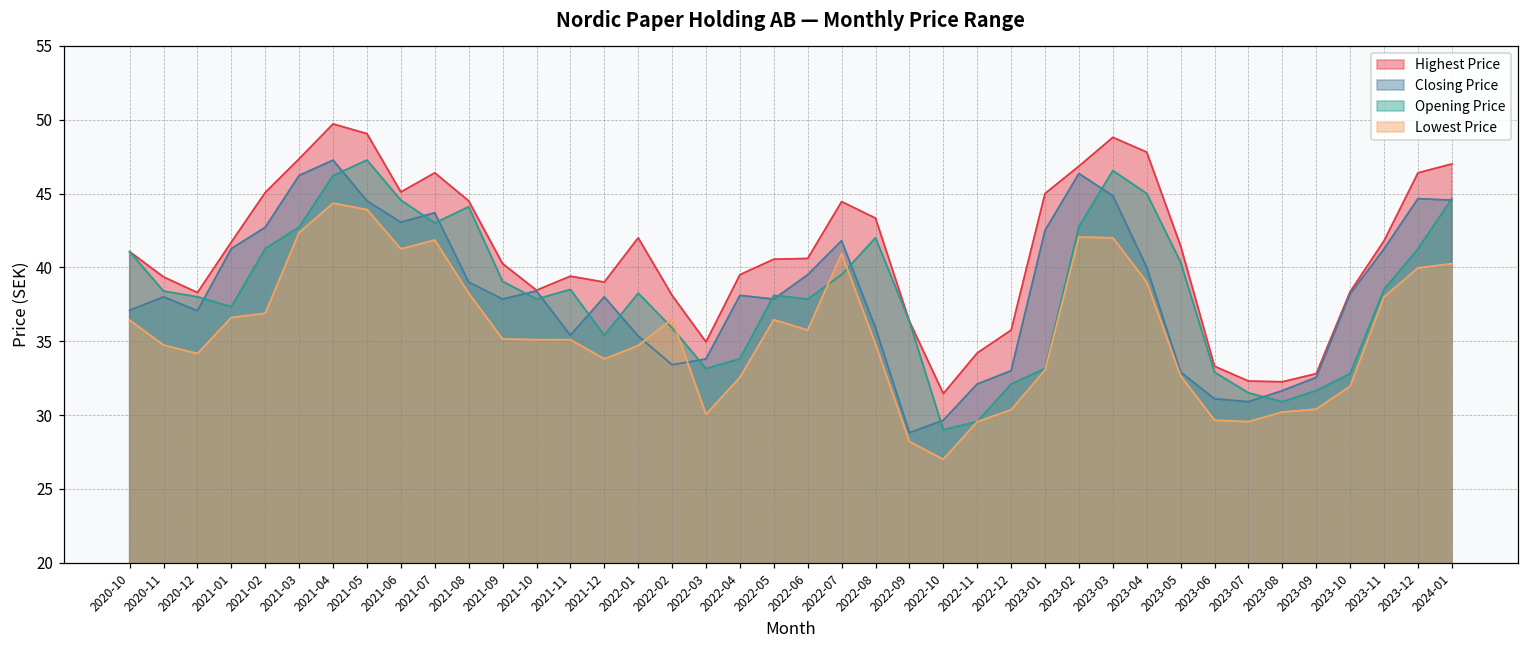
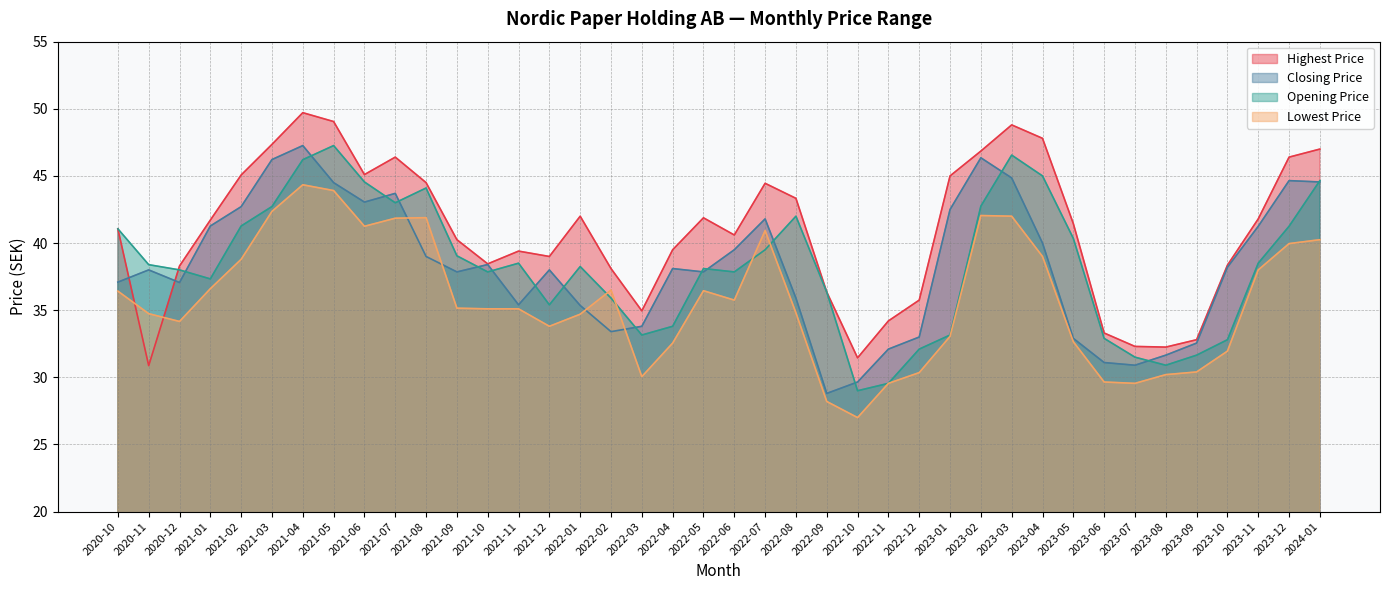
  {
    "Highest Price": {
-     "2020-11": 39.4,
+     "2020-11": 30.9,
      "2020-12": 38.3,
      "2021-01": 41.7,
      "2021-02": 45.1,
      "2021-03": 47.4,
      "2021-04": 49.7,
      "2021-05": 49.1,
      "2021-06": 45.1,
      "2021-07": 46.4,
      "2021-08": 44.5,
      "2021-09": 40.3,
      "2021-11": 39.4,
      "2021-12": 39.0,
      "2022-01": 42.0,
      "2022-02": 38.1,
      "2022-03": 35.0,
      "2022-04": 39.5,
-     "2022-05": 40.6,
+     "2022-05": 41.9,
      "2022-06": 40.6,
      "2022-07": 44.5,
      "2022-08": 43.3,
      "2022-10": 31.5,
      "2022-11": 34.2,
      "2022-12": 35.8,
      "2023-01": 45.0,
      "2023-02": 46.9,
      "2023-03": 48.8,
      "2023-04": 47.8,
      "2023-05": 41.5,
      "2023-06": 33.3,
      "2023-07": 32.3,
      "2023-08": 32.3,
      "2023-09": 32.8,
      "2023-11": 41.8,
      "2023-12": 46.4,
      "2024-01": 47.0
    },
    "Lowest Price": {
      "2020-10": 36.4,
      "2020-11": 34.7,
      "2020-12": 34.2,
      "2021-01": 36.6,
-     "2021-02": 36.9,
+     "2021-02": 38.8,
      "2021-03": 42.4,
      "2021-04": 44.3,
      "2021-05": 43.9,
      "2021-06": 41.3,
      "2021-07": 41.9,
-     "2021-08": 38.3,
+     "2021-08": 41.9,
      "2021-09": 35.2,
      "2021-10": 35.1,
      "2021-11": 35.1,
      "2021-12": 33.8,
      "2022-01": 34.7,
      "2022-02": 36.5,
      "2022-03": 30.1,
      "2022-04": 32.6,
      "2022-05": 36.5,
      "2022-06": 35.8,
      "2022-07": 40.9,
      "2022-08": 34.8,
      "2022-09": 28.2,
      "2022-10": 27.0,
      "2022-12": 30.4,
      "2023-02": 42.1,
      "2023-03": 42.0,
      "2023-04": 39.0,
      "2023-05": 32.7,
      "2023-06": 29.7,
      "2023-07": 29.6,
      "2023-08": 30.2,
      "2023-09": 30.4,
      "2023-10": 32.0,
      "2023-11": 38.0,
      "2023-12": 40.0,
      "2024-01": 40.3
    }
  }
